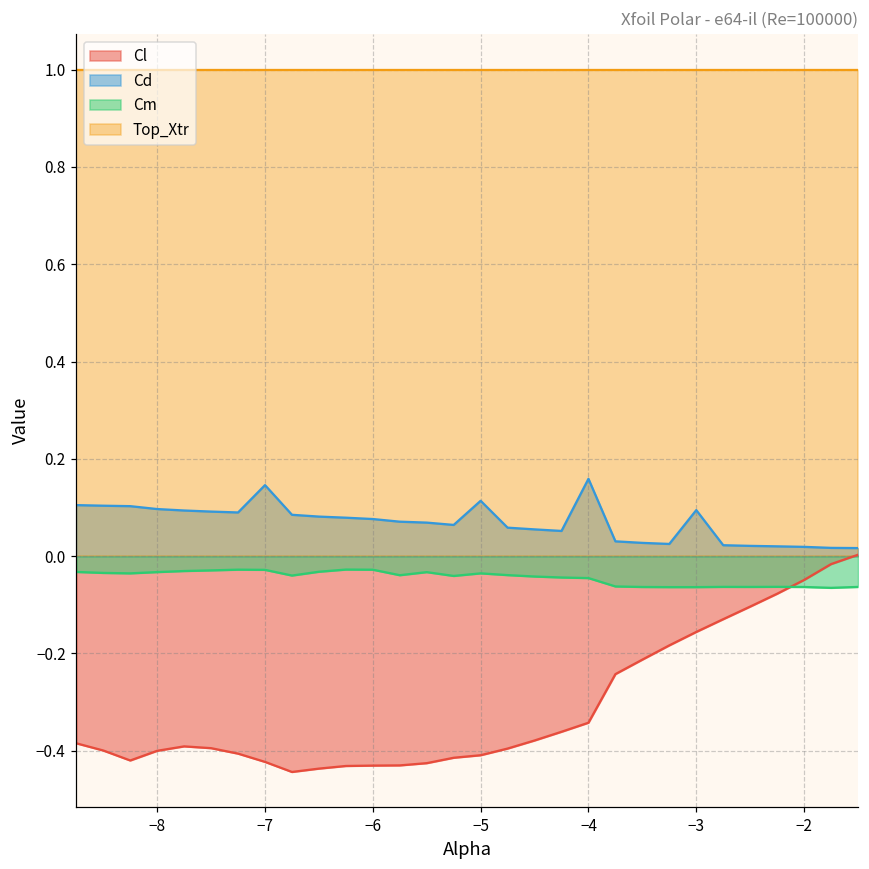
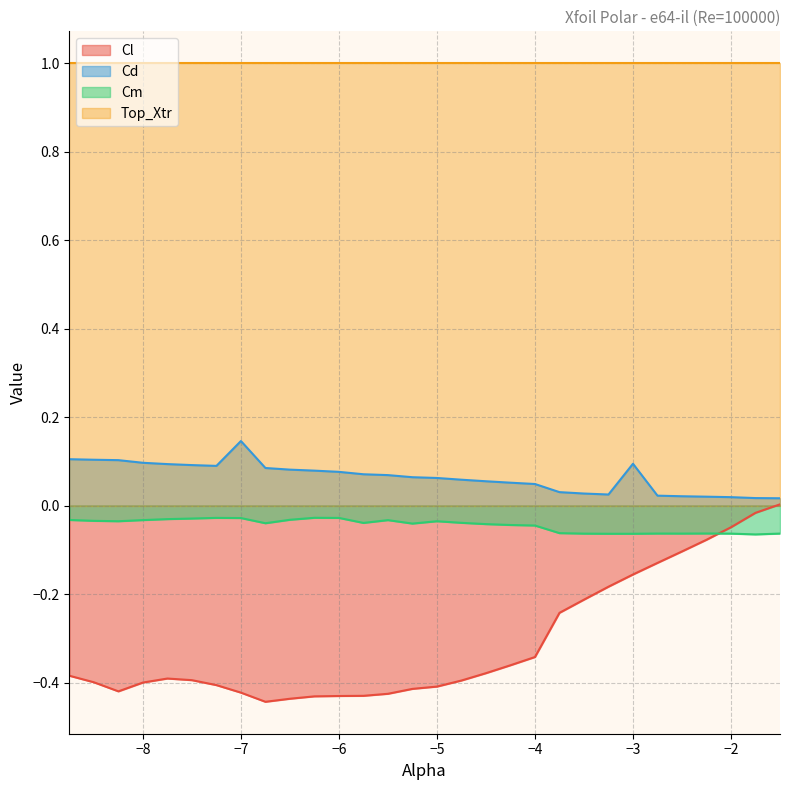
  {
    "Cd": {
      "−8": 0.10,
      "−7": 0.15,
      "−6": 0.08,
-     "−5": 0.11,
-     "−4": 0.16,
+     "−5": 0.06,
+     "−4": 0.05,
      "−3": 0.09,
      "−2": 0.02
    },
    "Top_Xtr": {
      "−7": 1.00,
      "−6": 1.00,
      "−5": 1.00,
      "−4": 1.00,
      "−3": 1.00,
      "−2": 1.00
    }
  }
